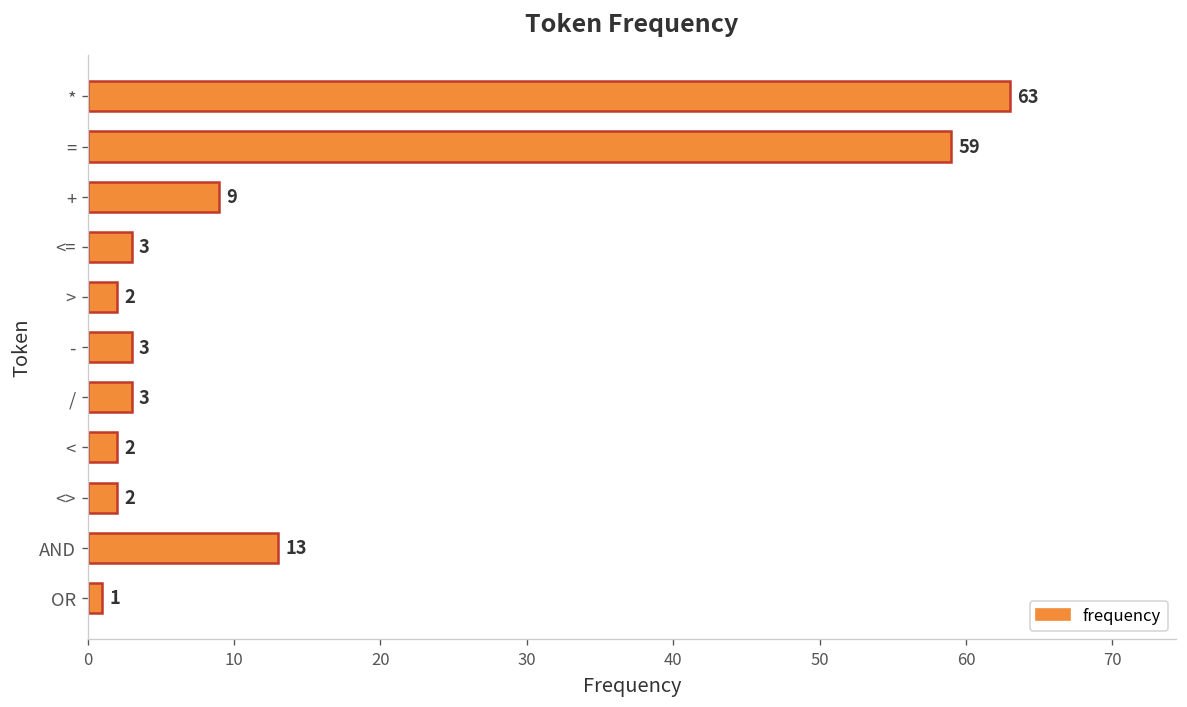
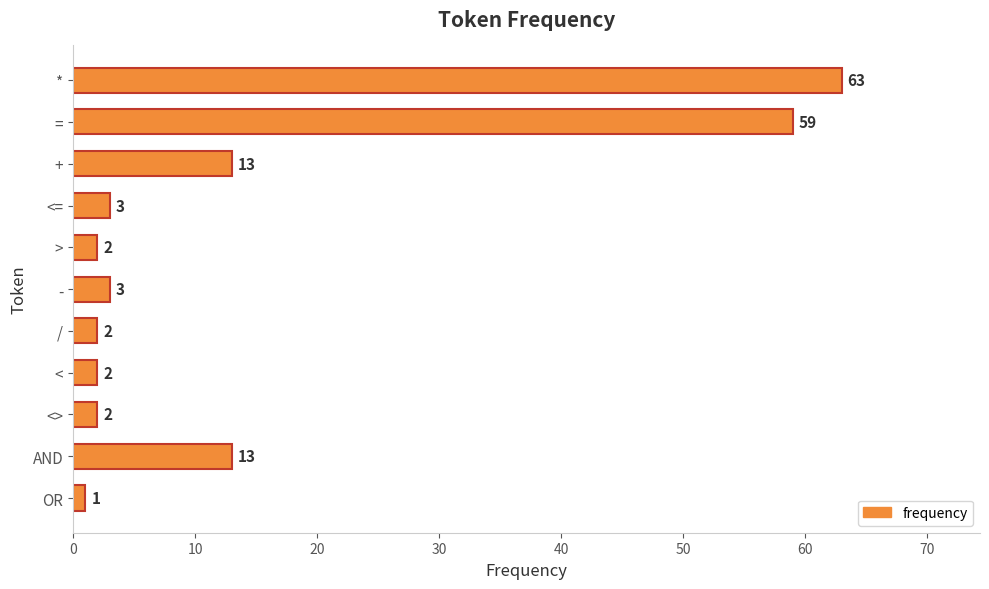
  {
    "*": 63,
    "=": 59,
-   "+": 9,
+   "+": 13,
    "<=": 3,
    ">": 2,
    "-": 3,
-   "/": 3,
+   "/": 2,
    "<": 2,
    "<>": 2,
    "AND": 13,
    "OR": 1
  }
